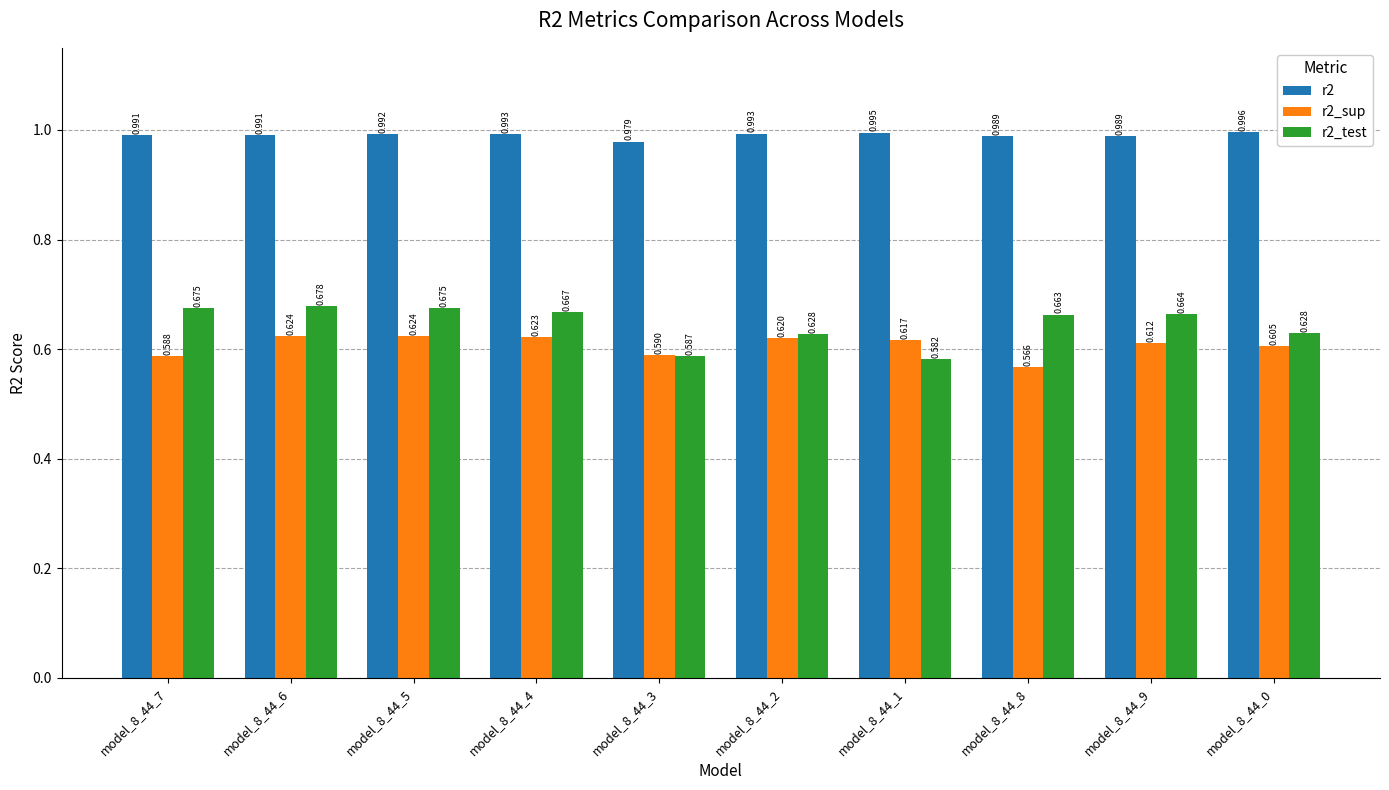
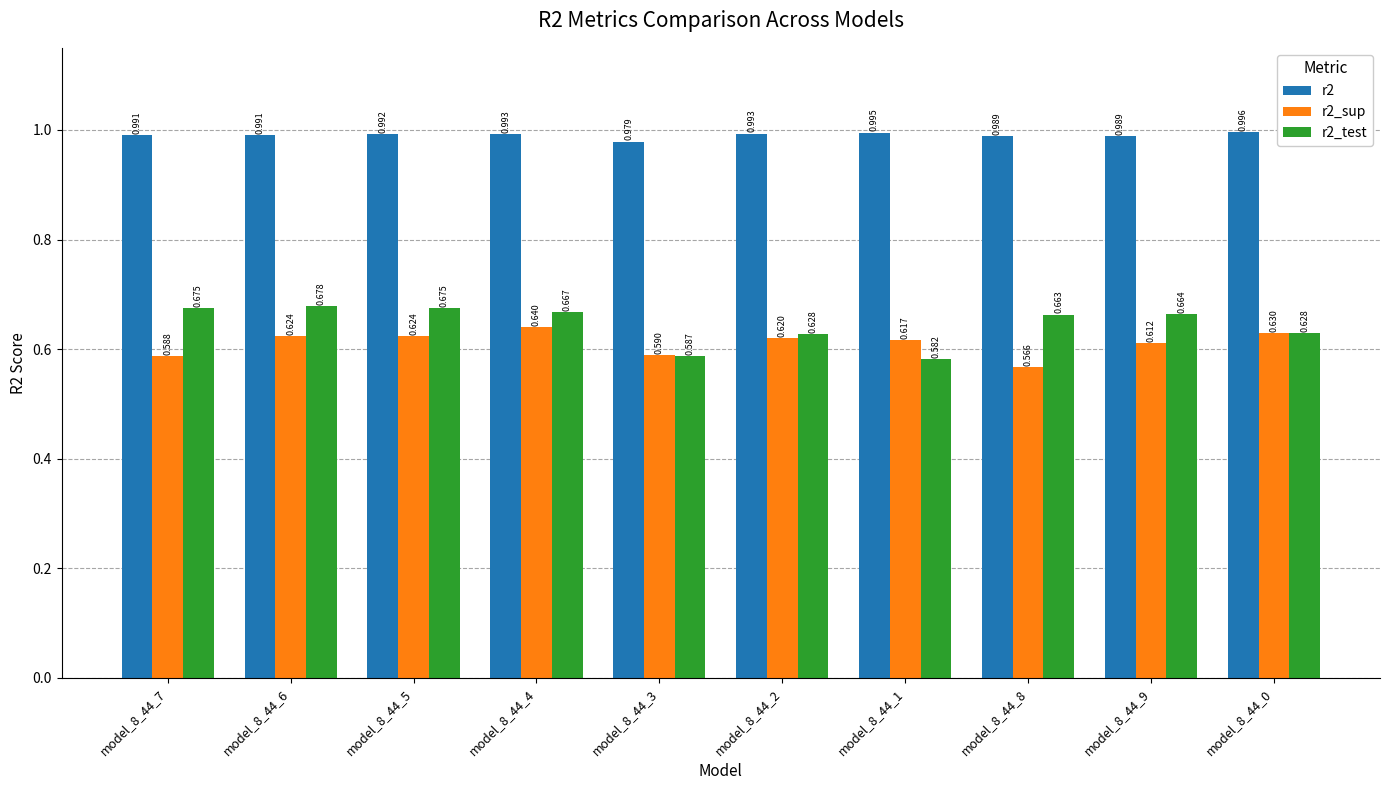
  {
    "r2": {
      "model_8_44_7": 0.991,
      "model_8_44_6": 0.991,
      "model_8_44_5": 0.992,
      "model_8_44_4": 0.993,
      "model_8_44_3": 0.979,
      "model_8_44_2": 0.993,
      "model_8_44_1": 0.995,
      "model_8_44_8": 0.989,
      "model_8_44_9": 0.989,
      "model_8_44_0": 0.996
    },
    "r2_sup": {
      "model_8_44_7": 0.588,
      "model_8_44_6": 0.624,
      "model_8_44_5": 0.624,
-     "model_8_44_4": 0.623,
+     "model_8_44_4": 0.640,
      "model_8_44_3": 0.590,
      "model_8_44_2": 0.620,
      "model_8_44_1": 0.617,
      "model_8_44_8": 0.566,
      "model_8_44_9": 0.612,
-     "model_8_44_0": 0.605
+     "model_8_44_0": 0.630
    },
    "r2_test": {
      "model_8_44_7": 0.675,
      "model_8_44_6": 0.678,
      "model_8_44_5": 0.675,
      "model_8_44_4": 0.667,
      "model_8_44_3": 0.587,
      "model_8_44_2": 0.628,
      "model_8_44_1": 0.582,
      "model_8_44_8": 0.663,
      "model_8_44_9": 0.664,
      "model_8_44_0": 0.628
    }
  }
